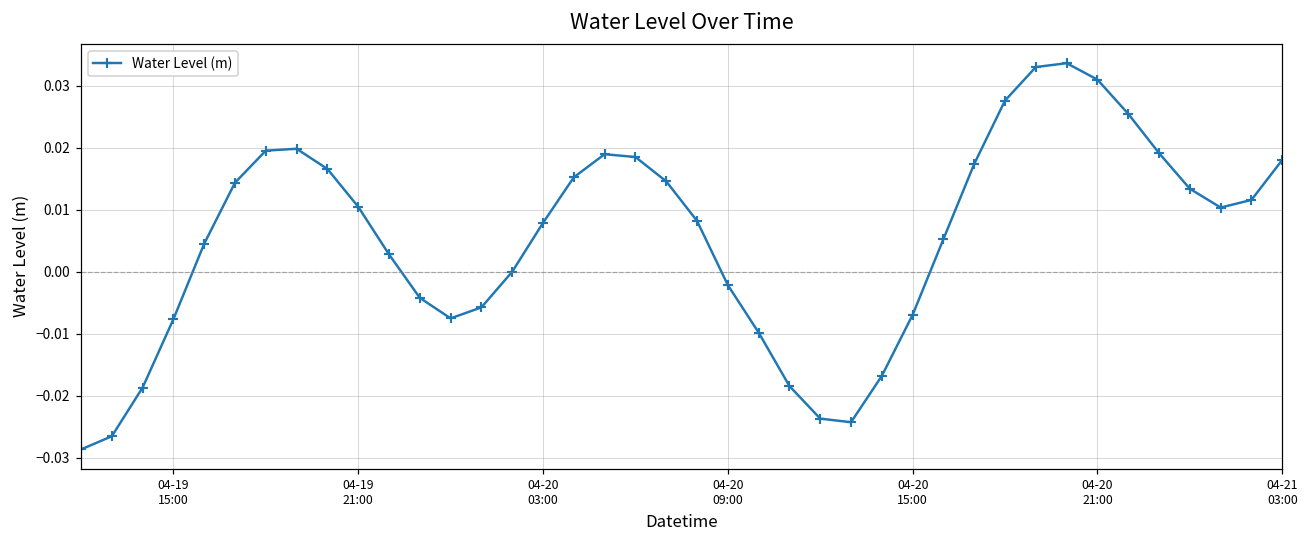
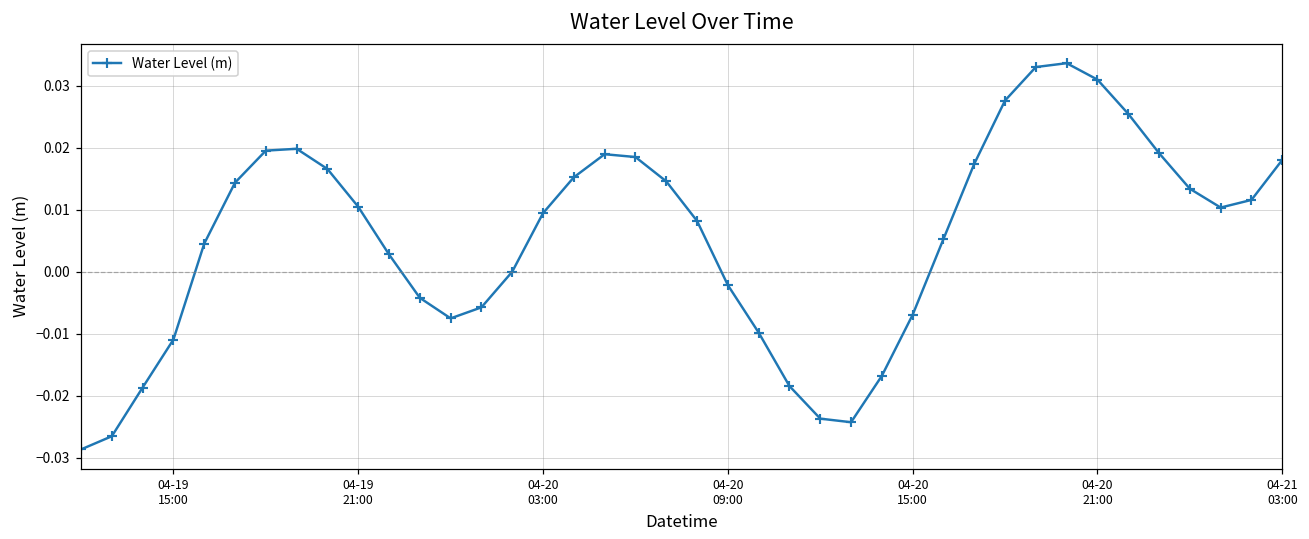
  {
-   "04-19 15:00": -0.008,
+   "04-19 15:00": -0.011,
    "04-19 21:00": 0.010,
-   "04-20 03:00": 0.008,
+   "04-20 03:00": 0.009,
    "04-20 09:00": -0.002,
    "04-20 15:00": -0.007,
    "04-20 21:00": 0.031,
    "04-21 03:00": 0.018
  }
